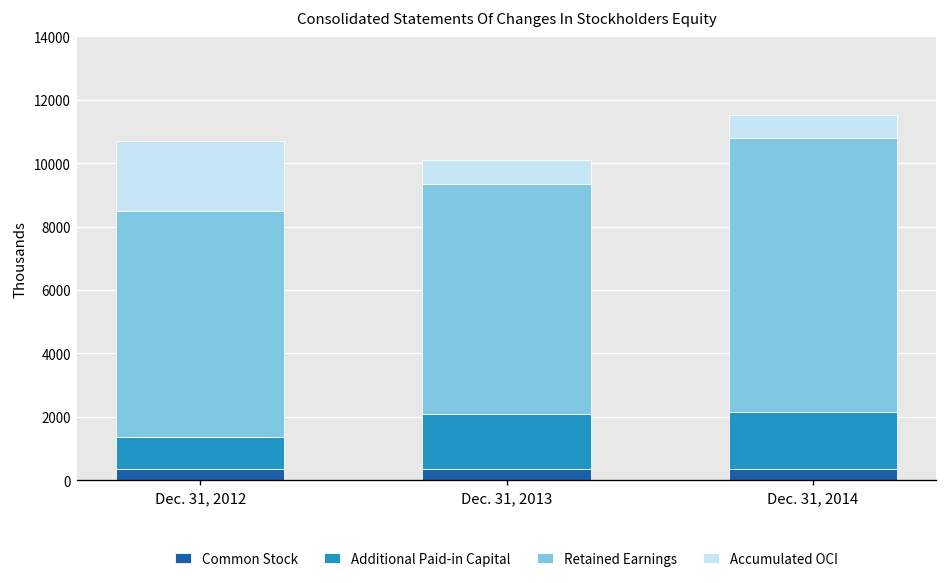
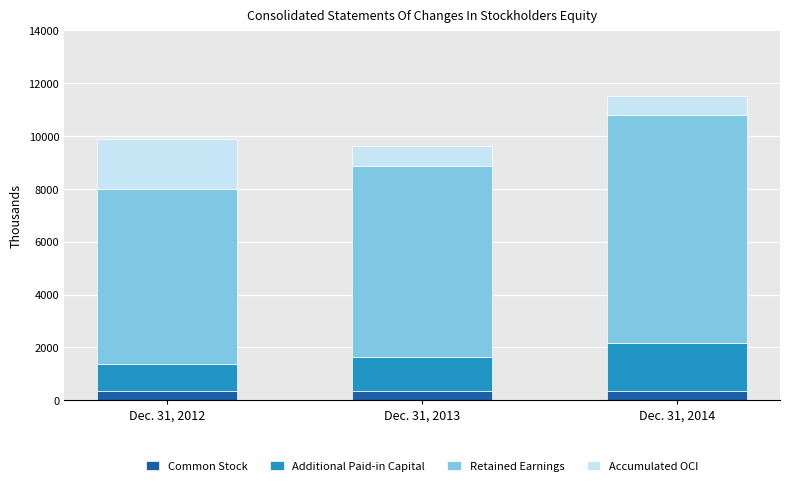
  {
    "Common Stock": {
      "Dec. 31, 2012": 300,
      "Dec. 31, 2013": 300,
      "Dec. 31, 2014": 300
    },
    "Additional Paid-in Capital": {
      "Dec. 31, 2012": 1000,
-     "Dec. 31, 2013": 1700,
+     "Dec. 31, 2013": 1300,
      "Dec. 31, 2014": 1800
    },
    "Retained Earnings": {
-     "Dec. 31, 2012": 7100,
+     "Dec. 31, 2012": 6600,
      "Dec. 31, 2013": 7200,
      "Dec. 31, 2014": 8600
    },
    "Accumulated OCI": {
-     "Dec. 31, 2012": 2200,
+     "Dec. 31, 2012": 1900,
      "Dec. 31, 2013": 800,
      "Dec. 31, 2014": 700
    }
  }
